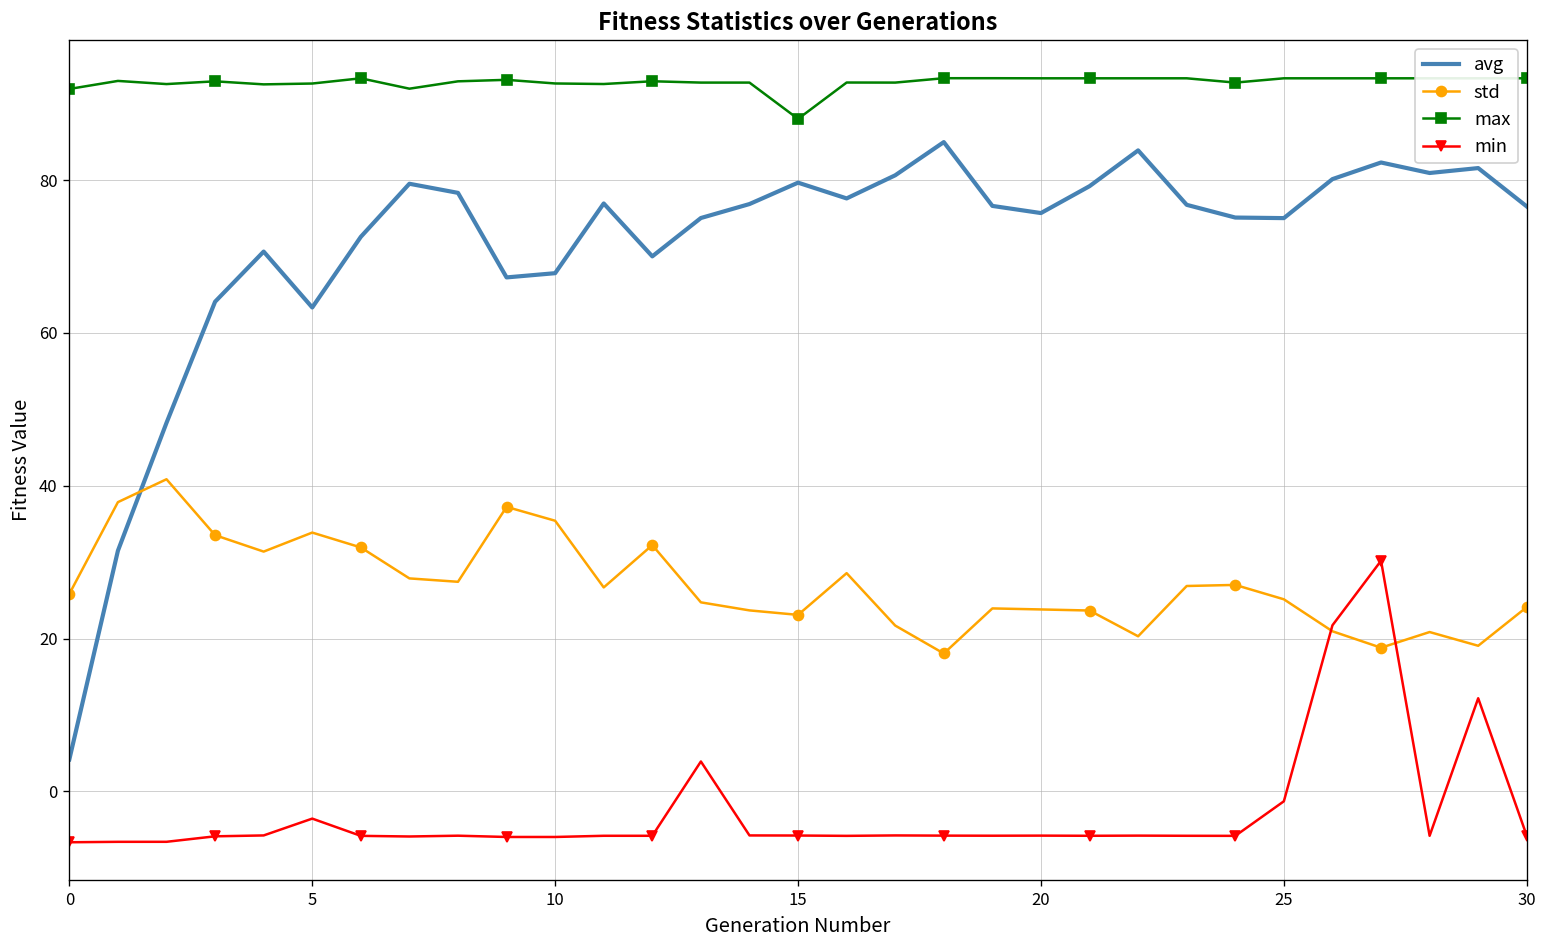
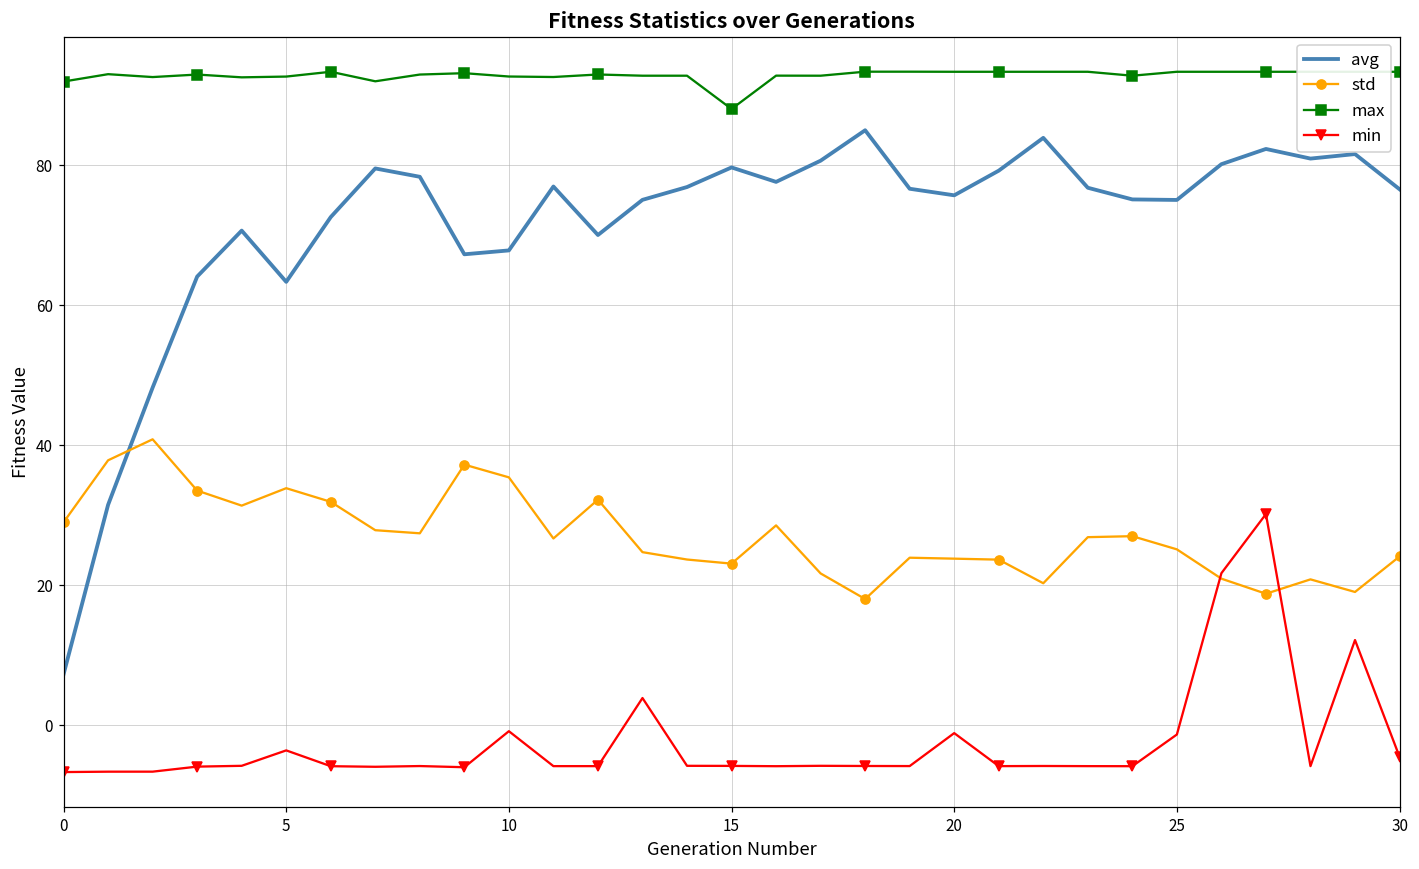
  {
    "avg": {
-     "0": 4,
+     "0": 7,
      "5": 63,
      "10": 68,
      "15": 80,
      "20": 76,
      "25": 75,
      "30": 77
    },
    "std": {
-     "0": 26,
+     "0": 29,
      "5": 34,
      "10": 35,
      "15": 23,
      "20": 24,
      "25": 25,
      "30": 24
    },
    "max": {
      "0": 92,
      "5": 93,
      "10": 93,
      "15": 88,
      "20": 93,
      "25": 93,
      "30": 93
    },
    "min": {
      "0": -7,
      "5": -4,
-     "10": -6,
+     "10": -1,
      "15": -6,
-     "20": -6,
+     "20": -1,
      "25": -1,
-     "30": -6
+     "30": -4
    }
  }
